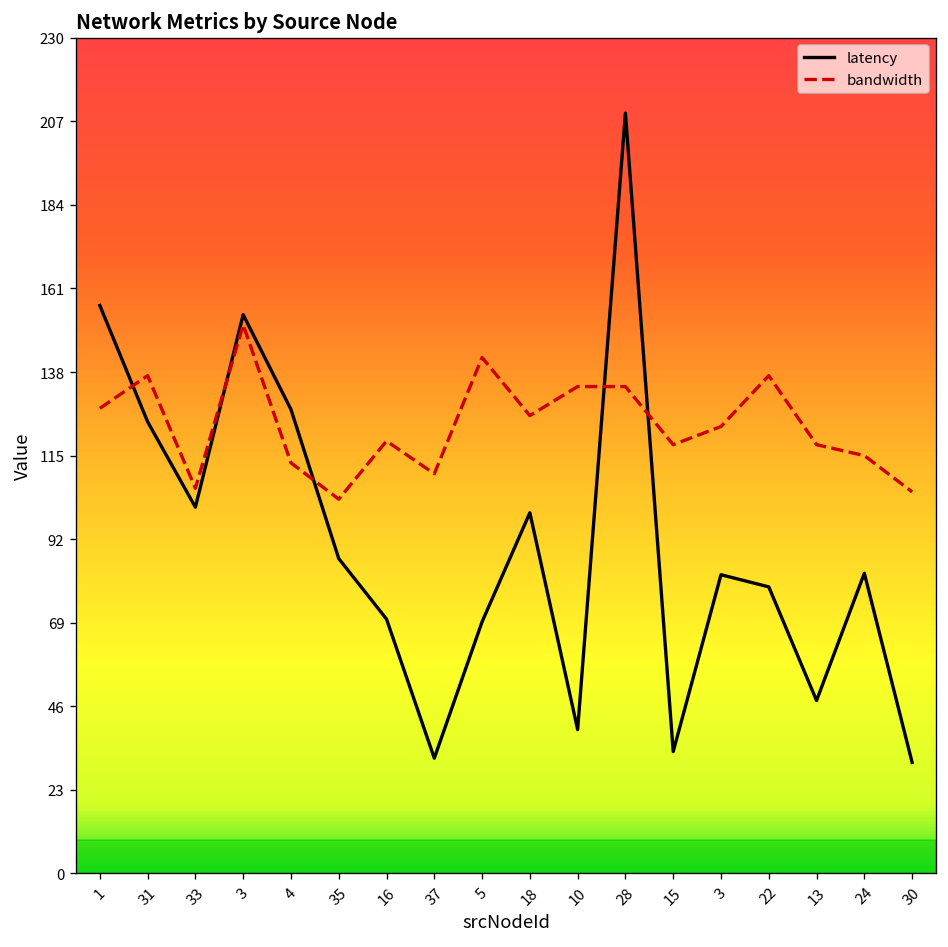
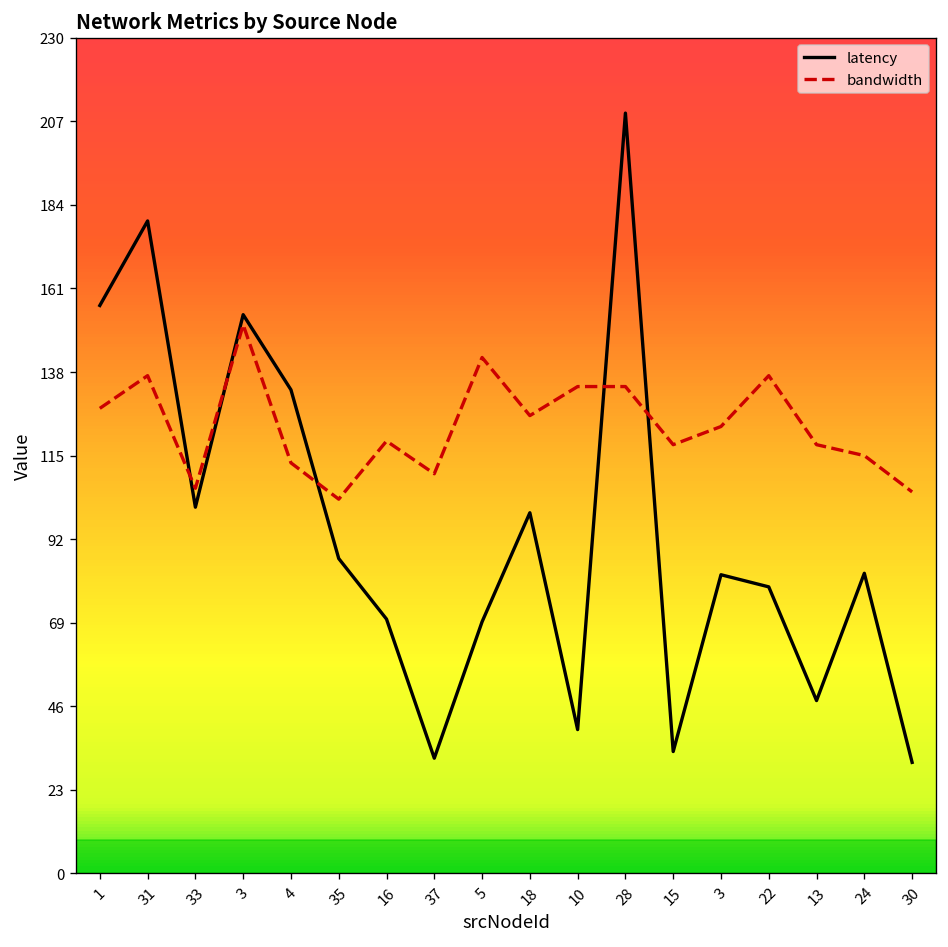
  {
    "latency": {
      "1": 156,
-     "31": 124,
+     "31": 180,
      "33": 101,
-     "4": 128,
+     "4": 133,
      "35": 87,
      "16": 70,
      "37": 32,
      "5": 69,
      "18": 99,
      "10": 40,
      "28": 209,
      "15": 34,
      "22": 79,
      "13": 48,
      "24": 83,
      "30": 31
    },
    "bandwidth": {
      "1": 128,
      "31": 137,
      "33": 106,
      "4": 113,
      "35": 103,
      "16": 119,
      "37": 110,
      "5": 142,
      "18": 126,
      "10": 134,
      "28": 134,
      "15": 118,
      "22": 137,
      "13": 118,
      "24": 115,
      "30": 105
    }
  }
